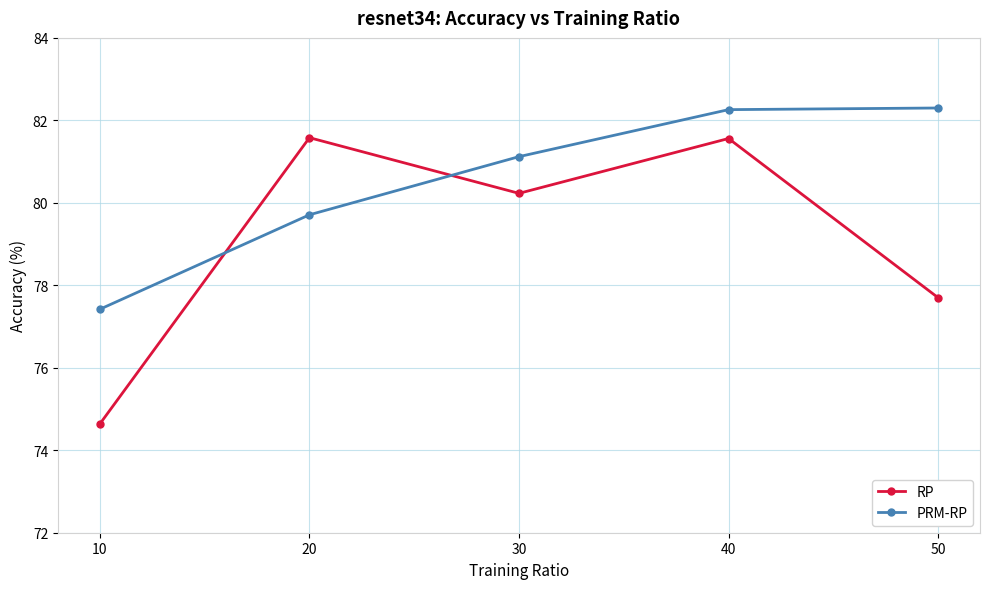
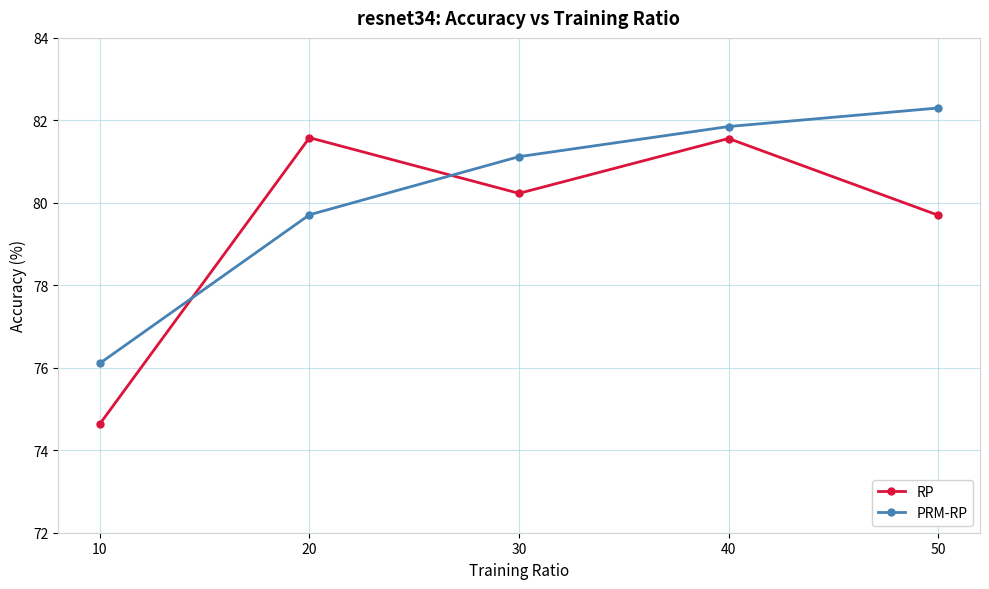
  {
    "RP": {
      "10": 74.6,
      "20": 81.6,
      "30": 80.2,
      "40": 81.6,
-     "50": 77.7
+     "50": 79.7
    },
    "PRM-RP": {
-     "10": 77.4,
+     "10": 76.1,
      "20": 79.7,
      "30": 81.1,
-     "40": 82.3,
+     "40": 81.9,
      "50": 82.3
    }
  }
